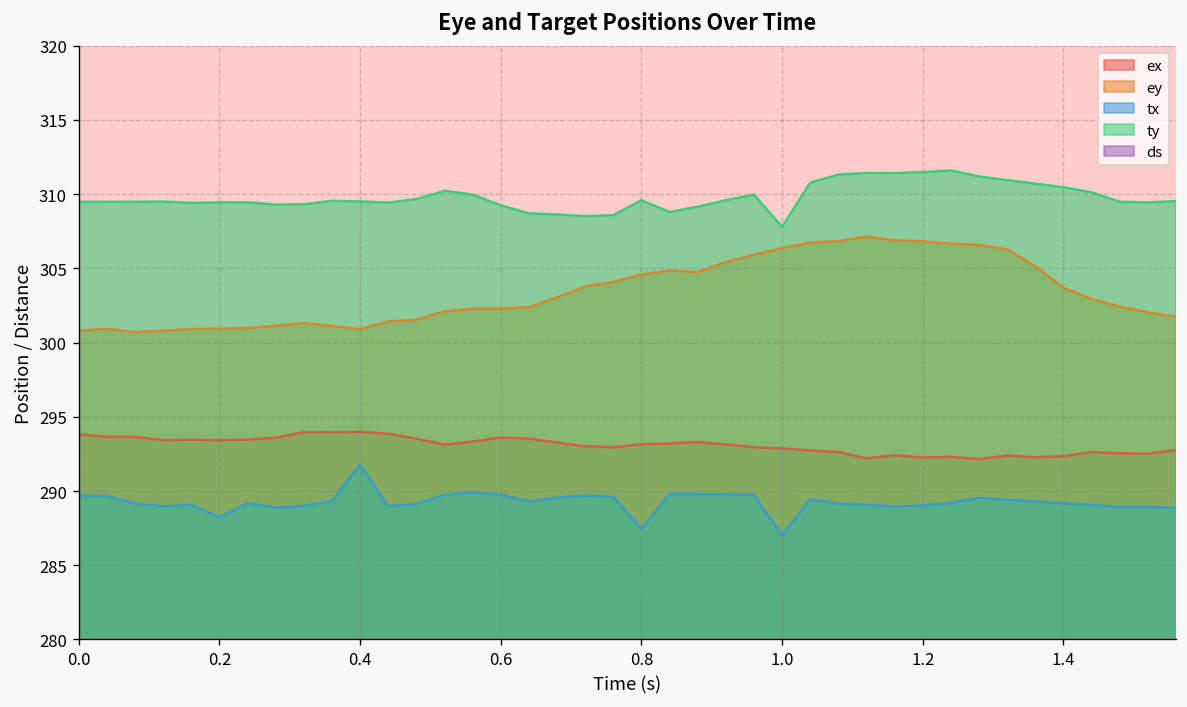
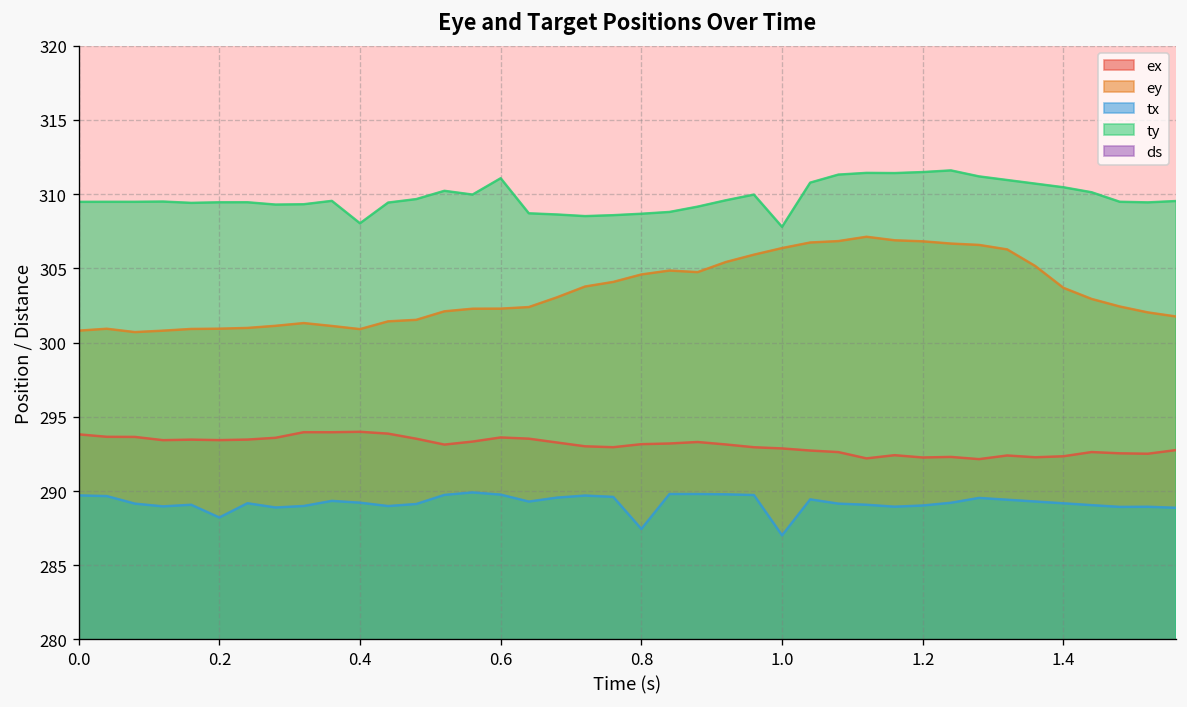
  {
    "tx": {
      "0.0": 289.7,
      "0.2": 288.2,
-     "0.4": 291.8,
+     "0.4": 289.2,
      "0.6": 289.8,
      "0.8": 287.4,
      "1.0": 287.0,
      "1.2": 289.0,
      "1.4": 289.2
    },
    "ty": {
      "0.0": 309.5,
      "0.2": 309.4,
-     "0.4": 309.5,
-     "0.6": 309.2,
-     "0.8": 309.6,
+     "0.4": 308.0,
+     "0.6": 311.1,
+     "0.8": 308.7,
      "1.0": 307.8,
      "1.2": 311.5,
      "1.4": 310.5
    }
  }
